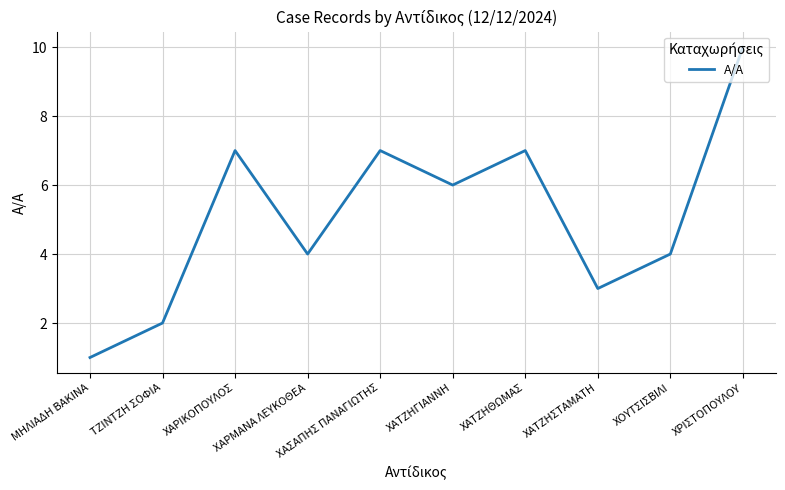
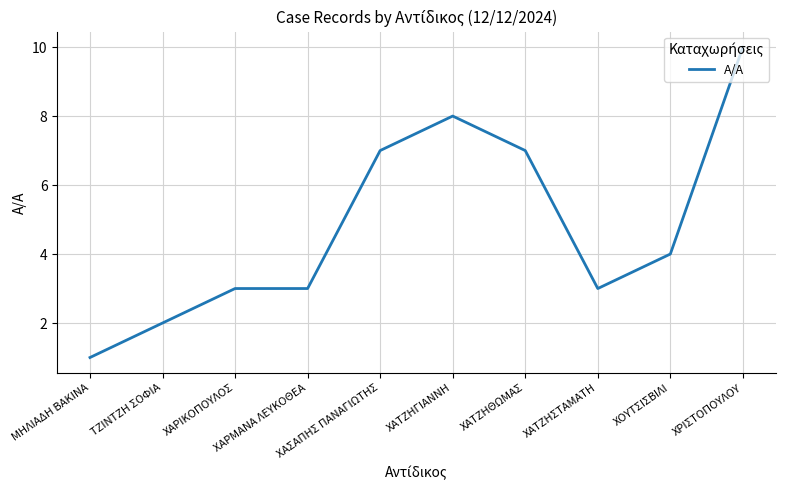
  {
    "ΜΗΛΙΑΔΗ ΒΑΚΙΝΑ": 1,
    "ΤΖΙΝΤΖΗ ΣΟΦΙΑ": 2,
-   "ΧΑΡΙΚΟΠΟΥΛΟΣ": 7,
-   "ΧΑΡΜΑΝΑ ΛΕΥΚΟΘΕΑ": 4,
+   "ΧΑΡΙΚΟΠΟΥΛΟΣ": 3,
+   "ΧΑΡΜΑΝΑ ΛΕΥΚΟΘΕΑ": 3,
    "ΧΑΣΑΠΗΣ ΠΑΝΑΓΙΩΤΗΣ": 7,
-   "ΧΑΤΖΗΓΙΑΝΝΗ": 6,
+   "ΧΑΤΖΗΓΙΑΝΝΗ": 8,
    "ΧΑΤΖΗΘΩΜΑΣ": 7,
    "ΧΑΤΖΗΣΤΑΜΑΤΗ": 3,
    "ΧΟΥΤΣΙΣΒΙΛΙ": 4
  }
